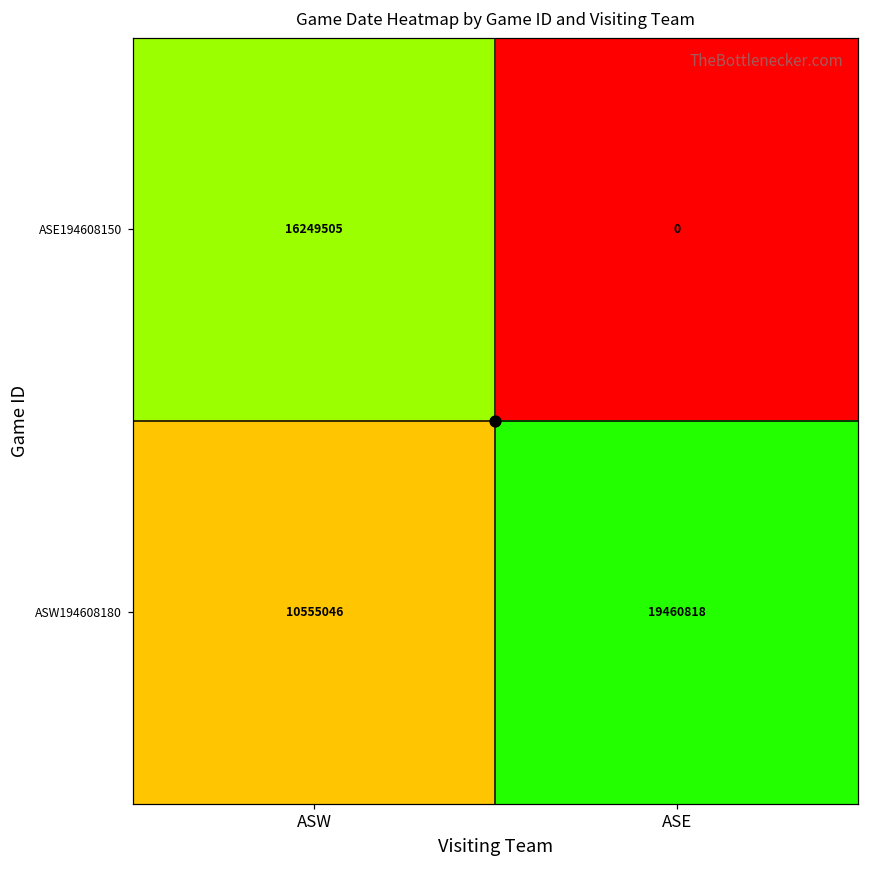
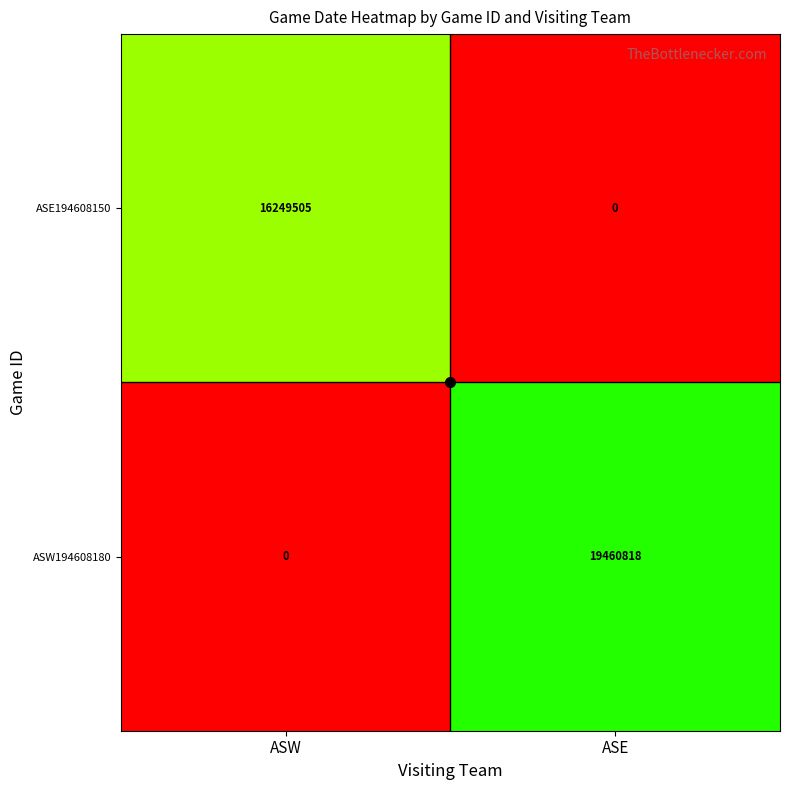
  {
    "ASE194608150": {
      "ASW": 16249505
    },
    "ASW194608180": {
-     "ASW": 10555046,
+     "ASW": 0,
      "ASE": 19460818
    }
  }
